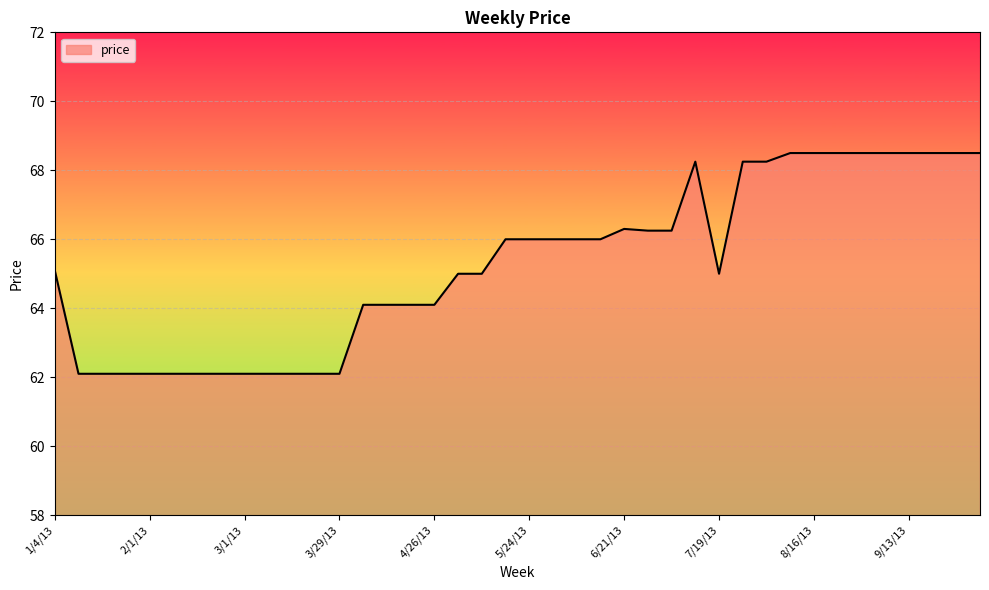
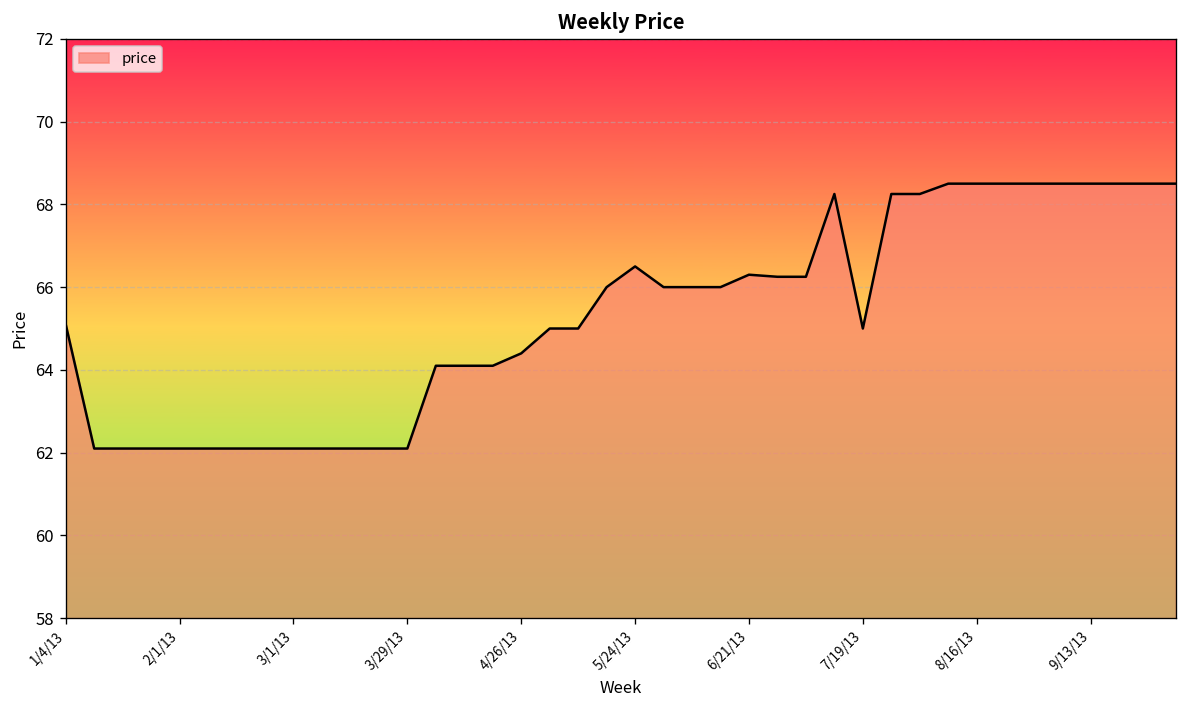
  {
    "1/4/13": 65.1,
    "2/1/13": 62.1,
    "3/1/13": 62.1,
    "3/29/13": 62.1,
-   "4/26/13": 64.1,
-   "5/24/13": 66.0,
+   "4/26/13": 64.4,
+   "5/24/13": 66.5,
    "6/21/13": 66.3,
    "7/19/13": 65.0,
    "8/16/13": 68.5,
    "9/13/13": 68.5
  }
